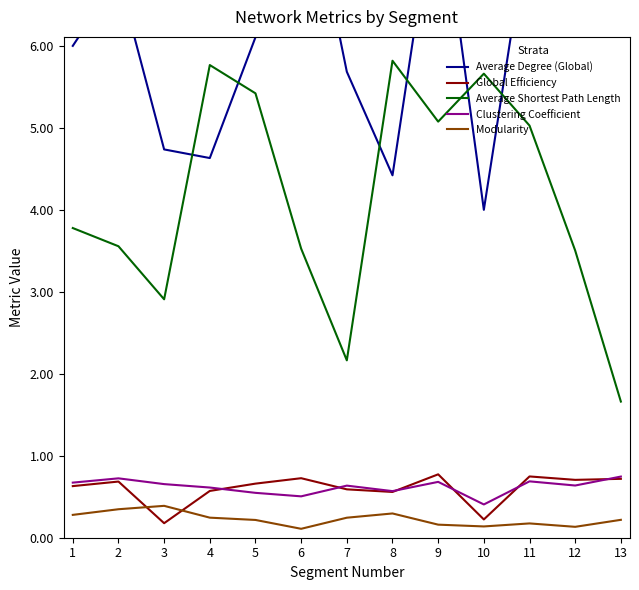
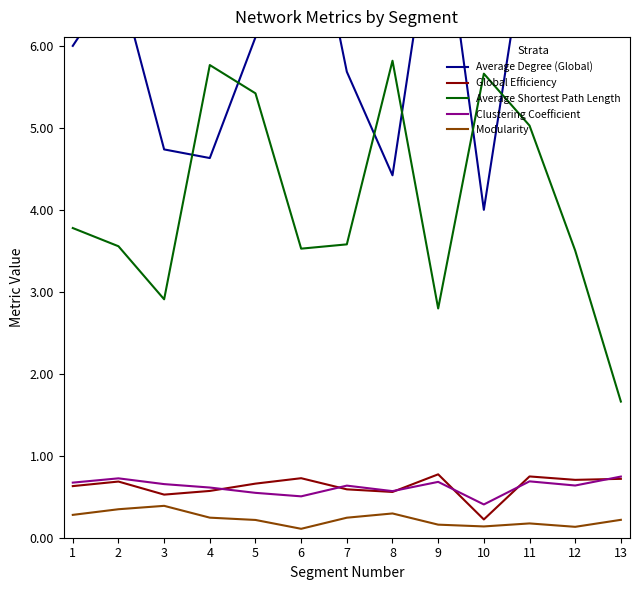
  {
    "Average Degree (Global)": {
      "1": 6.0,
      "3": 4.7,
      "4": 4.6,
      "5": 6.1,
      "7": 5.7,
      "8": 4.4,
      "10": 4.0
    },
    "Global Efficiency": {
      "1": 0.6,
      "2": 0.7,
-     "3": 0.2,
+     "3": 0.5,
      "4": 0.6,
      "5": 0.7,
      "6": 0.7,
      "7": 0.6,
      "9": 0.8,
      "10": 0.2,
      "11": 0.7,
      "12": 0.7
    },
    "Average Shortest Path Length": {
      "1": 3.8,
      "2": 3.6,
      "3": 2.9,
      "4": 5.8,
      "5": 5.4,
      "6": 3.5,
-     "7": 2.2,
+     "7": 3.6,
      "8": 5.8,
-     "9": 5.1,
+     "9": 2.8,
      "10": 5.7,
      "11": 5.0,
      "12": 3.5,
      "13": 1.7
    },
    "Clustering Coefficient": {
      "1": 0.7,
      "2": 0.7,
      "3": 0.7,
      "4": 0.6,
      "5": 0.5,
      "6": 0.5,
      "7": 0.6,
      "9": 0.7,
      "10": 0.4,
      "11": 0.7,
      "12": 0.6
    },
    "Modularity": {
      "1": 0.3,
      "2": 0.3,
      "3": 0.4,
      "4": 0.2,
      "5": 0.2,
      "6": 0.1,
      "7": 0.2,
      "8": 0.3,
      "9": 0.2,
      "10": 0.1,
      "11": 0.2,
      "12": 0.1,
      "13": 0.2
    }
  }
